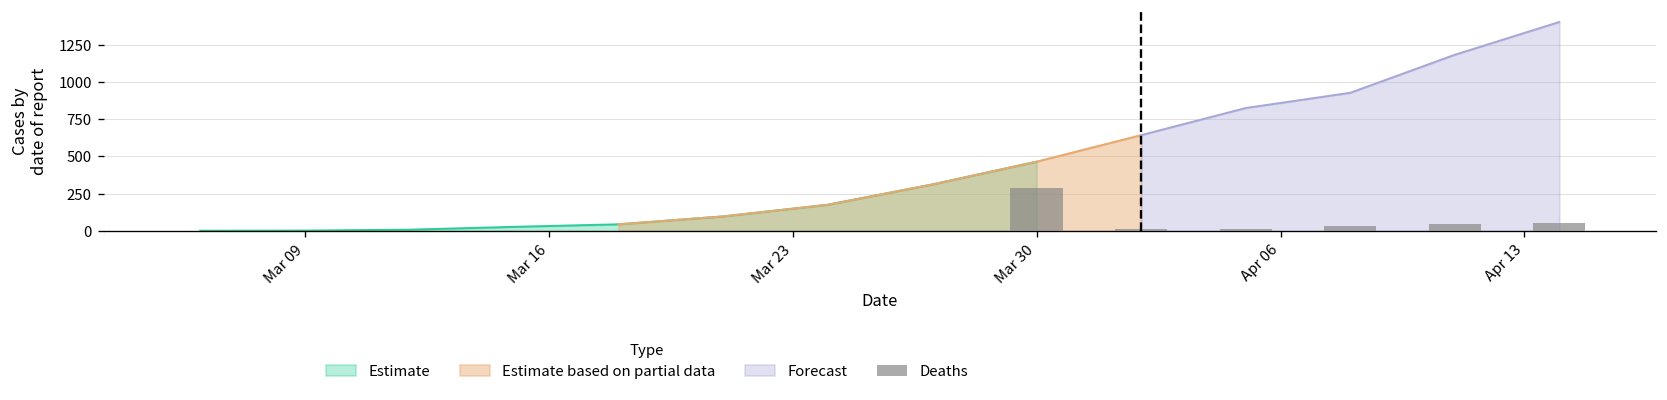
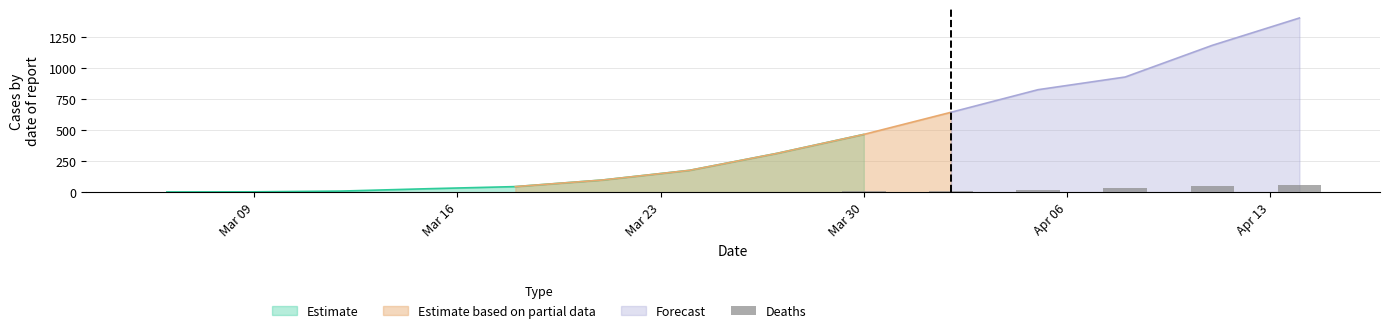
  {
    "Deaths": {
      "Mar 09": 0,
-     "Mar 30": 290
+     "Mar 30": 10
    },
    "Estimate": {
      "Mar 09": 0
    }
  }
